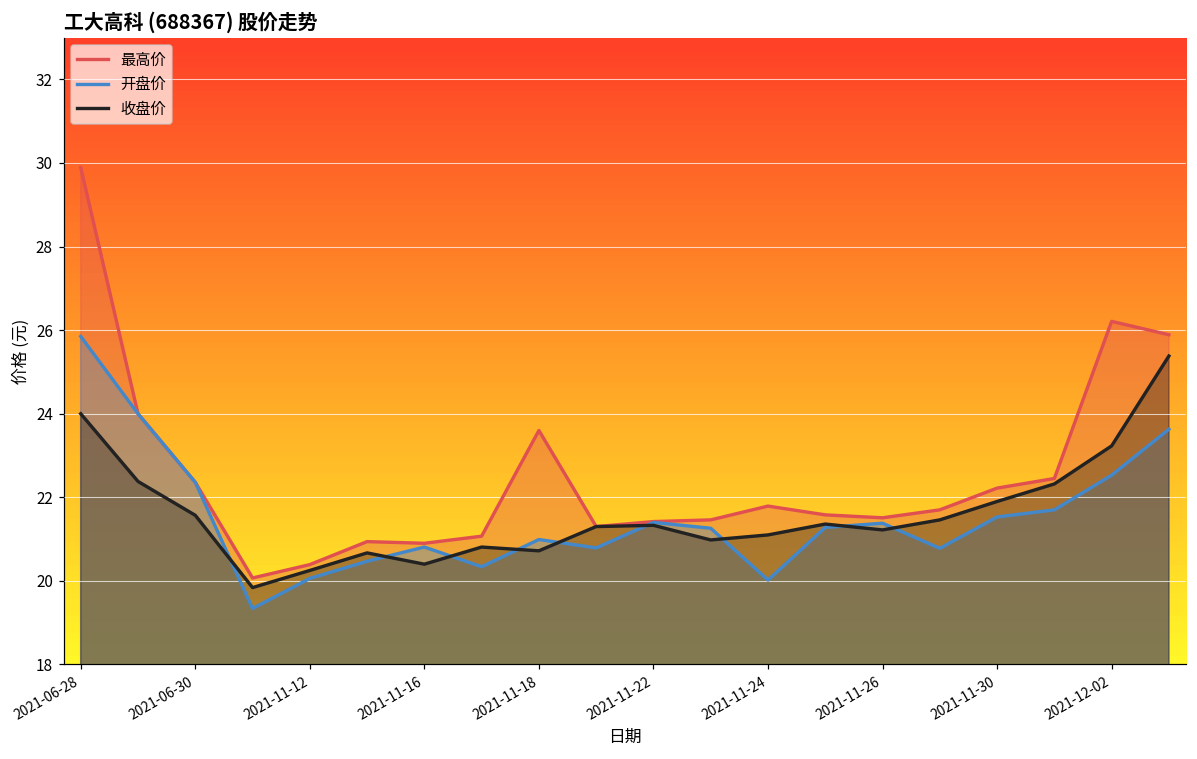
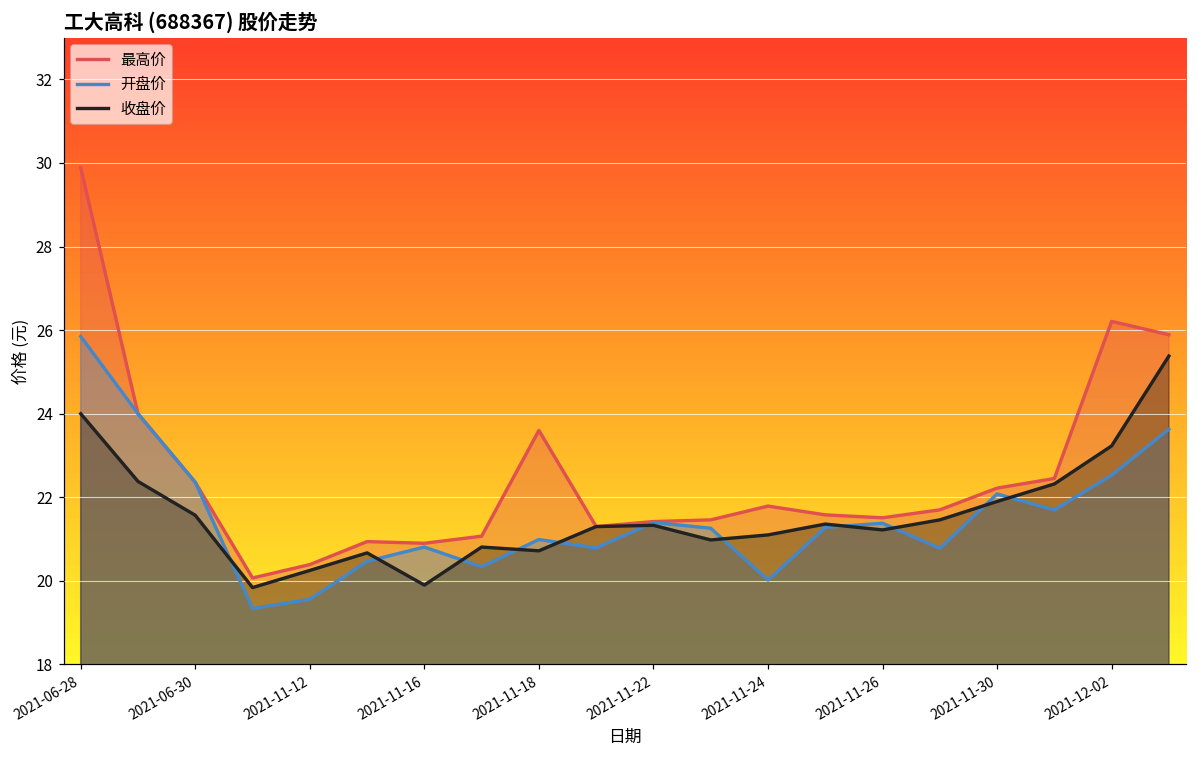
  {
    "最高价": {
      "2021-06-28": 29.9,
      "2021-11-12": 20.4,
      "2021-11-16": 20.9,
      "2021-11-18": 23.6,
      "2021-11-24": 21.8,
      "2021-11-26": 21.5,
      "2021-11-30": 22.2,
      "2021-12-02": 26.2
    },
    "开盘价": {
      "2021-06-28": 25.9,
-     "2021-11-12": 20.1,
+     "2021-11-12": 19.6,
      "2021-11-16": 20.8,
      "2021-11-18": 21.0,
      "2021-11-24": 20.0,
      "2021-11-26": 21.4,
-     "2021-11-30": 21.5,
+     "2021-11-30": 22.1,
      "2021-12-02": 22.5
    },
    "收盘价": {
      "2021-06-28": 24.0,
      "2021-06-30": 21.6,
      "2021-11-12": 20.3,
-     "2021-11-16": 20.4,
+     "2021-11-16": 19.9,
      "2021-11-18": 20.7,
      "2021-11-22": 21.3,
      "2021-11-24": 21.1,
      "2021-11-26": 21.2,
      "2021-11-30": 21.9,
      "2021-12-02": 23.2
    }
  }
